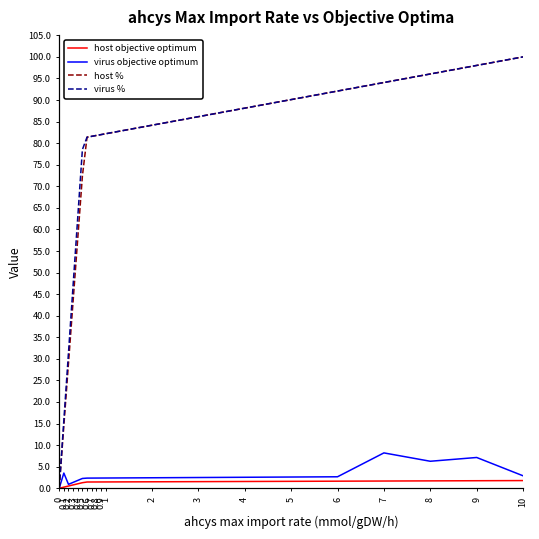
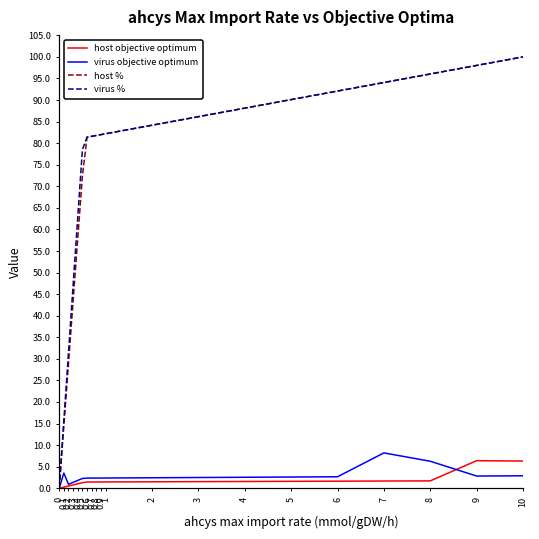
  {
    "host objective optimum": {
      "0.1": 0,
      "0.4": 1,
      "0.5": 1,
      "0.6": 1,
      "0.7": 1,
      "0.8": 1,
      "0.9": 1,
      "1": 1,
      "2": 1,
      "3": 2,
      "4": 2,
      "5": 2,
      "6": 2,
      "7": 2,
      "8": 2,
-     "9": 2,
-     "10": 2
+     "9": 6,
+     "10": 6
    },
    "virus objective optimum": {
      "0.1": 4,
      "0.4": 2,
      "0.5": 2,
      "0.6": 2,
      "0.7": 2,
      "0.8": 2,
      "0.9": 2,
      "1": 2,
      "2": 2,
      "3": 2,
      "4": 3,
      "5": 3,
      "6": 3,
      "7": 8,
      "8": 6,
-     "9": 7,
+     "9": 3,
      "10": 3
    },
    "host %": {
      "0.1": 14,
      "0.2": 29,
      "0.3": 43,
      "0.4": 58,
      "0.5": 72
    },
    "virus %": {
      "0.1": 16,
      "0.2": 31,
      "0.3": 47,
      "0.4": 63,
      "0.5": 79
    }
  }
